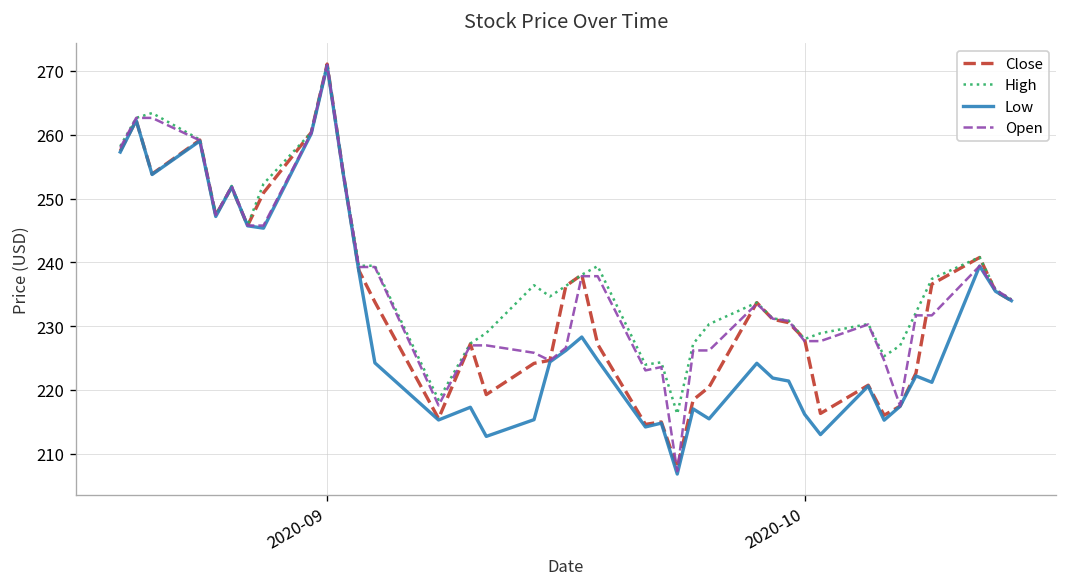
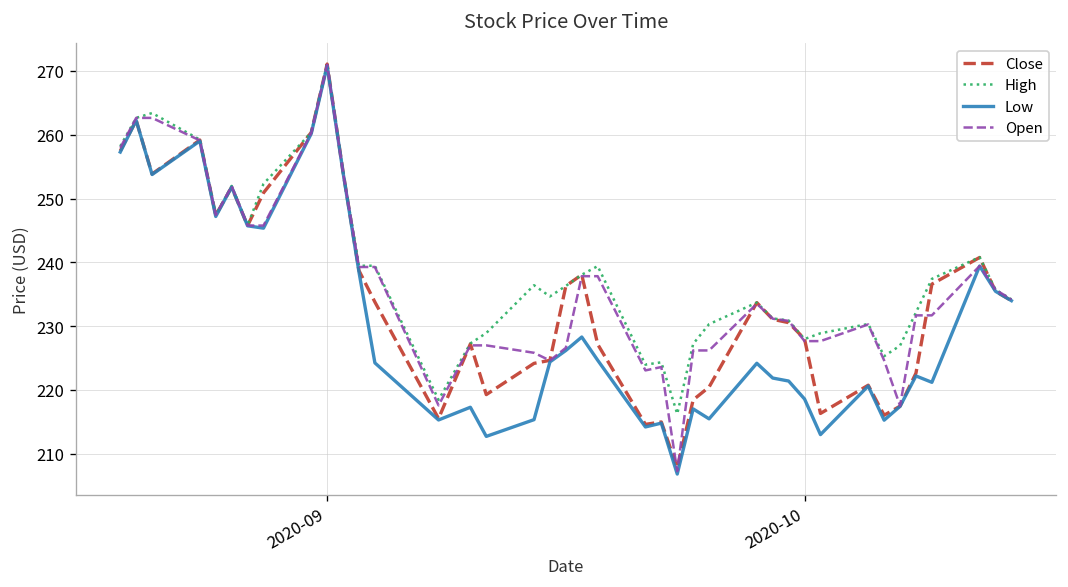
  {
    "Low": {
-     "2020-10": 216
+     "2020-10": 219
    }
  }
